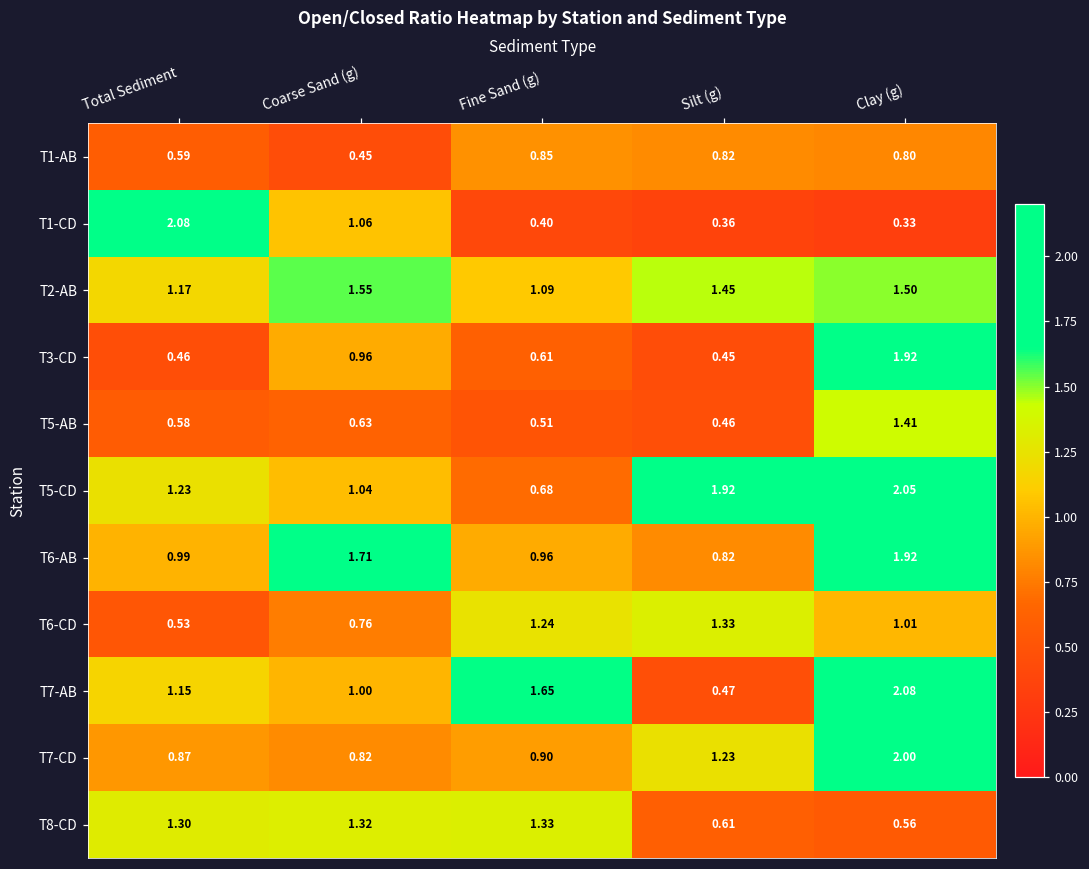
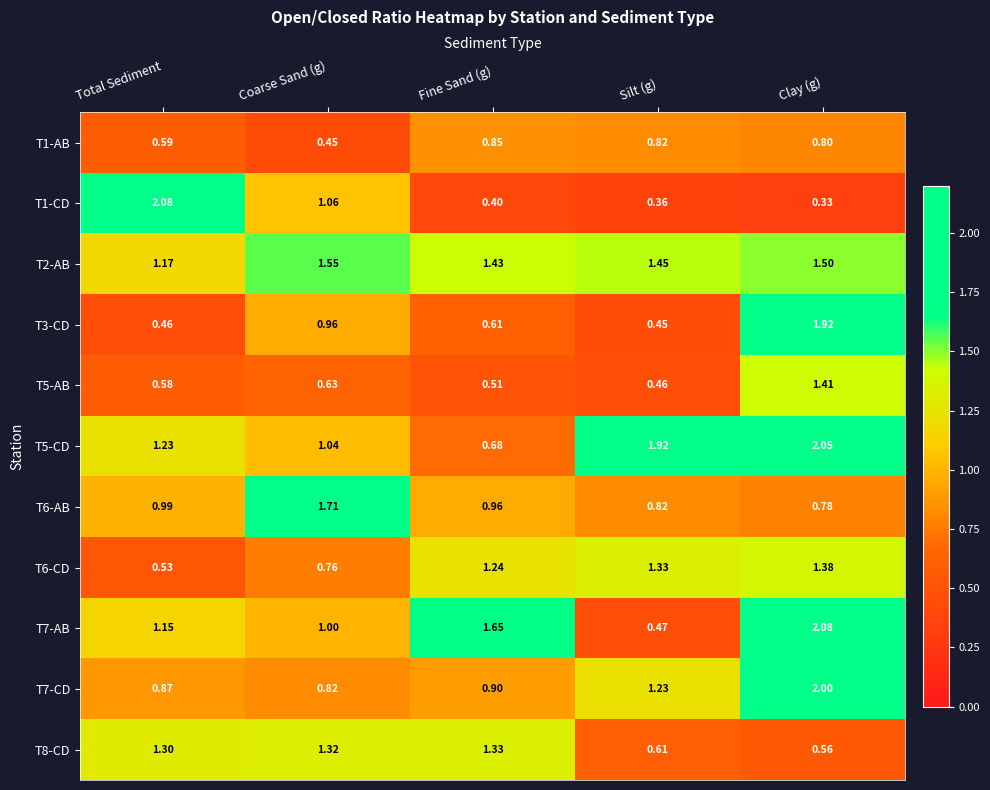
  {
    "T1-AB": {
      "Total Sediment": 0.59,
      "Coarse Sand (g)": 0.45,
      "Fine Sand (g)": 0.85,
      "Silt (g)": 0.82,
      "Clay (g)": 0.80
    },
    "T1-CD": {
      "Total Sediment": 2.08,
      "Coarse Sand (g)": 1.06,
      "Fine Sand (g)": 0.40,
      "Silt (g)": 0.36,
      "Clay (g)": 0.33
    },
    "T2-AB": {
      "Total Sediment": 1.17,
      "Coarse Sand (g)": 1.55,
-     "Fine Sand (g)": 1.09,
+     "Fine Sand (g)": 1.43,
      "Silt (g)": 1.45,
      "Clay (g)": 1.50
    },
    "T3-CD": {
      "Total Sediment": 0.46,
      "Coarse Sand (g)": 0.96,
      "Fine Sand (g)": 0.61,
      "Silt (g)": 0.45,
      "Clay (g)": 1.92
    },
    "T5-AB": {
      "Total Sediment": 0.58,
      "Coarse Sand (g)": 0.63,
      "Fine Sand (g)": 0.51,
      "Silt (g)": 0.46,
      "Clay (g)": 1.41
    },
    "T5-CD": {
      "Total Sediment": 1.23,
      "Coarse Sand (g)": 1.04,
      "Fine Sand (g)": 0.68,
      "Silt (g)": 1.92,
      "Clay (g)": 2.05
    },
    "T6-AB": {
      "Total Sediment": 0.99,
      "Coarse Sand (g)": 1.71,
      "Fine Sand (g)": 0.96,
      "Silt (g)": 0.82,
-     "Clay (g)": 1.92
+     "Clay (g)": 0.78
    },
    "T6-CD": {
      "Total Sediment": 0.53,
      "Coarse Sand (g)": 0.76,
      "Fine Sand (g)": 1.24,
      "Silt (g)": 1.33,
-     "Clay (g)": 1.01
+     "Clay (g)": 1.38
    },
    "T7-AB": {
      "Total Sediment": 1.15,
      "Coarse Sand (g)": 1.00,
      "Fine Sand (g)": 1.65,
      "Silt (g)": 0.47,
      "Clay (g)": 2.08
    },
    "T7-CD": {
      "Total Sediment": 0.87,
      "Coarse Sand (g)": 0.82,
      "Fine Sand (g)": 0.90,
      "Silt (g)": 1.23,
      "Clay (g)": 2.00
    },
    "T8-CD": {
      "Total Sediment": 1.30,
      "Coarse Sand (g)": 1.32,
      "Fine Sand (g)": 1.33,
      "Silt (g)": 0.61,
      "Clay (g)": 0.56
    }
  }
